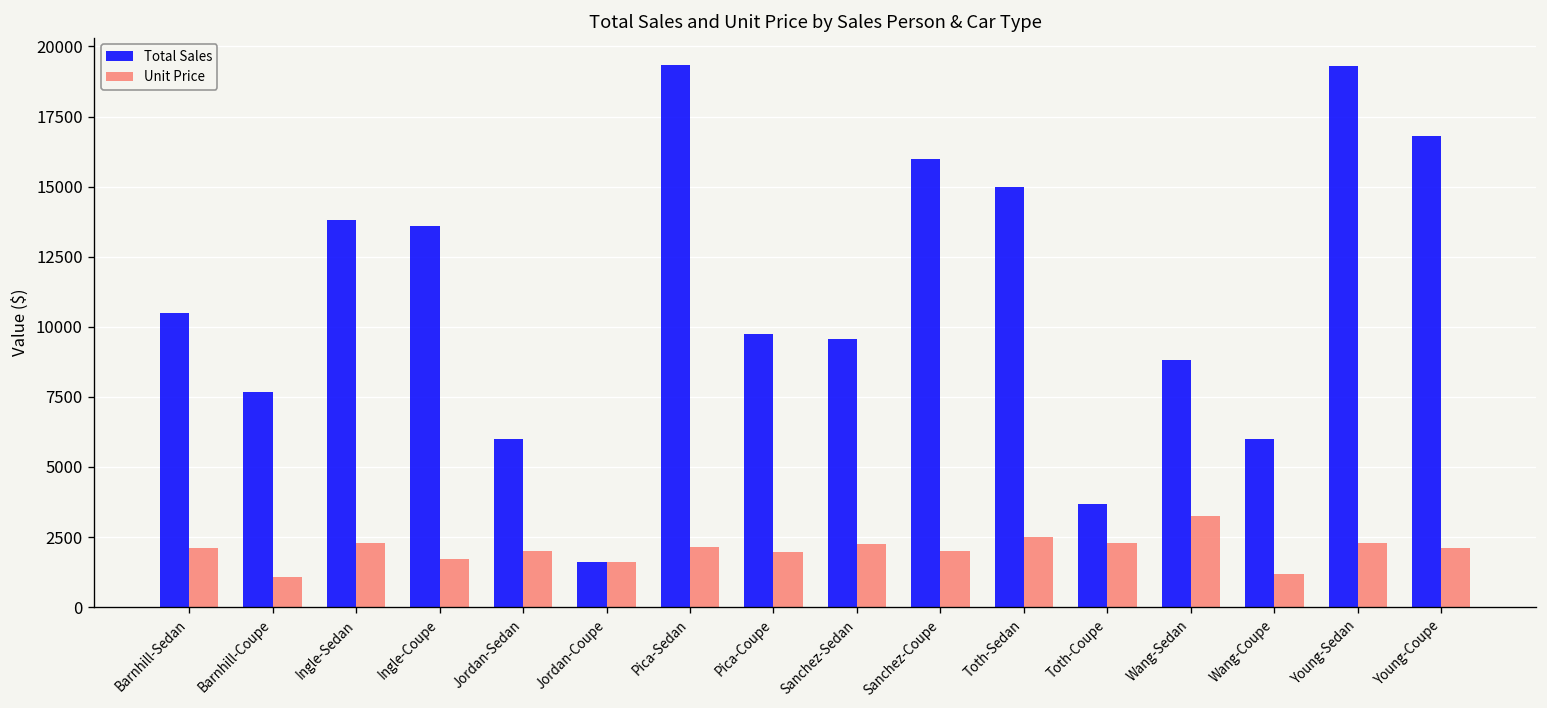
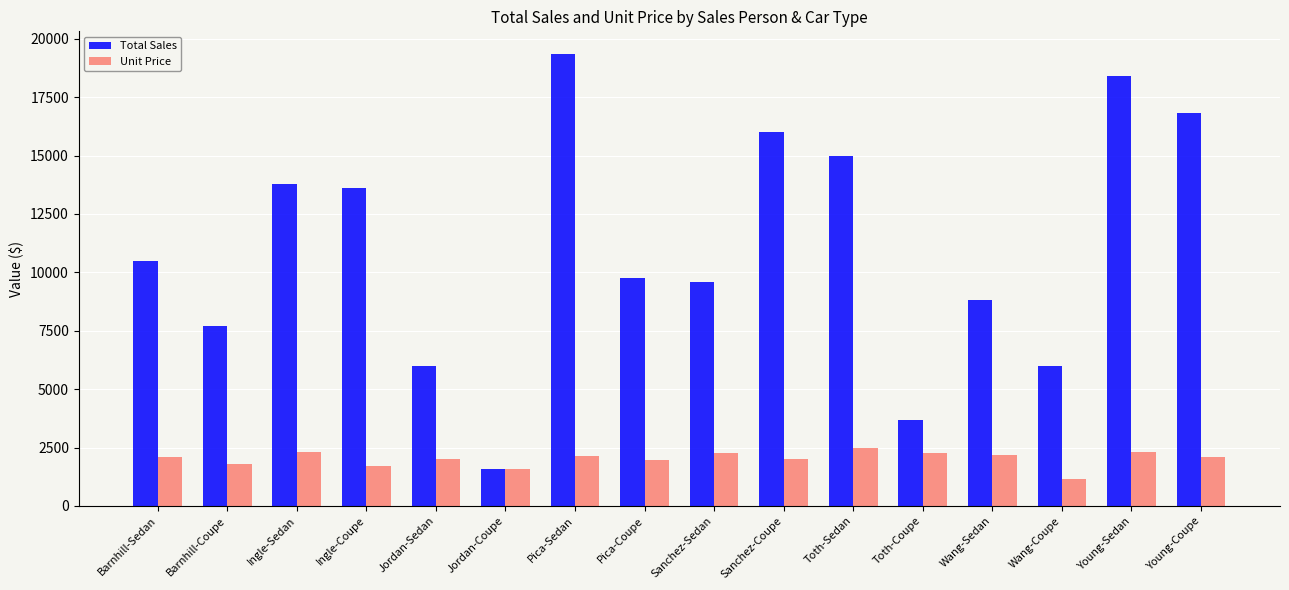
  {
    "Total Sales": {
      "Barnhill-Sedan": 10500,
      "Barnhill-Coupe": 7700,
      "Ingle-Sedan": 13800,
      "Ingle-Coupe": 13600,
      "Jordan-Sedan": 6000,
      "Jordan-Coupe": 1600,
      "Pica-Sedan": 19400,
      "Pica-Coupe": 9800,
      "Sanchez-Sedan": 9600,
      "Sanchez-Coupe": 16000,
      "Toth-Sedan": 15000,
      "Toth-Coupe": 3700,
      "Wang-Sedan": 8800,
      "Wang-Coupe": 6000,
-     "Young-Sedan": 19300,
+     "Young-Sedan": 18400,
      "Young-Coupe": 16800
    },
    "Unit Price": {
      "Barnhill-Sedan": 2100,
-     "Barnhill-Coupe": 1100,
+     "Barnhill-Coupe": 1800,
      "Ingle-Sedan": 2300,
      "Ingle-Coupe": 1700,
      "Jordan-Sedan": 2000,
      "Jordan-Coupe": 1600,
      "Pica-Sedan": 2200,
      "Pica-Coupe": 2000,
      "Sanchez-Sedan": 2300,
      "Sanchez-Coupe": 2000,
      "Toth-Sedan": 2500,
      "Toth-Coupe": 2300,
-     "Wang-Sedan": 3200,
+     "Wang-Sedan": 2200,
      "Wang-Coupe": 1200,
      "Young-Sedan": 2300,
      "Young-Coupe": 2100
    }
  }
